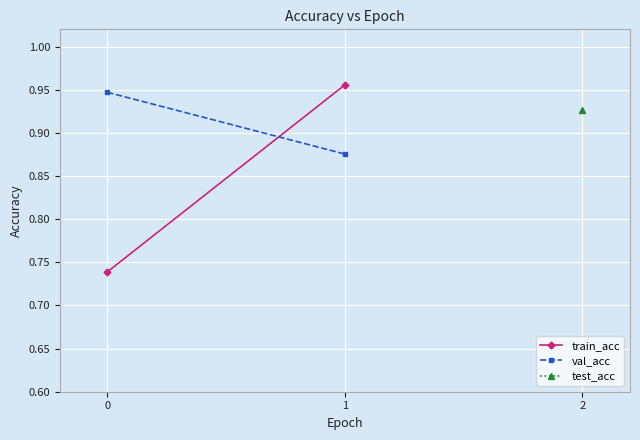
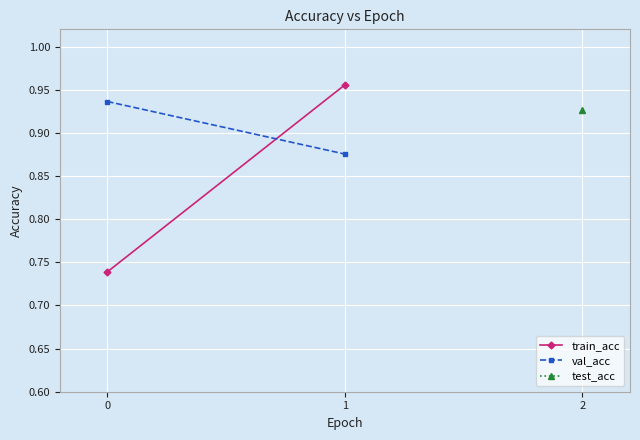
  {
    "train_acc": {
      "0": 0.74,
      "1": 0.96
    },
    "val_acc": {
-     "0": 0.95,
+     "0": 0.94,
      "1": 0.88
    },
    "test_acc": {
      "2": 0.93
    }
  }
